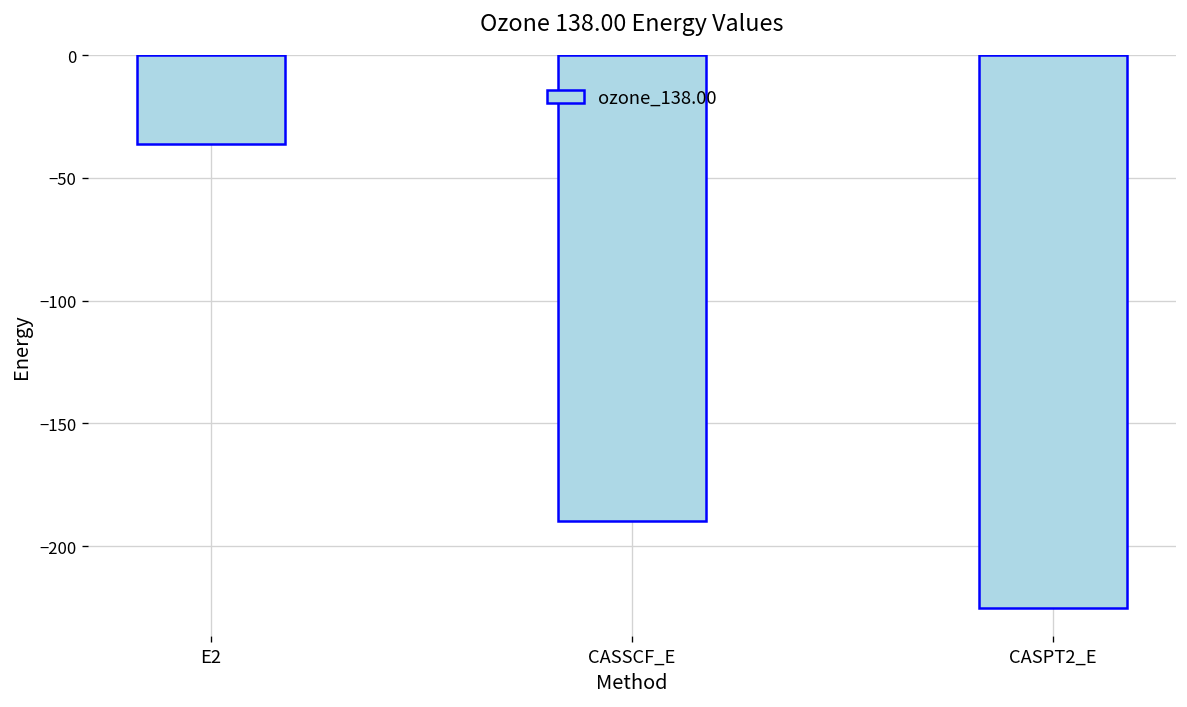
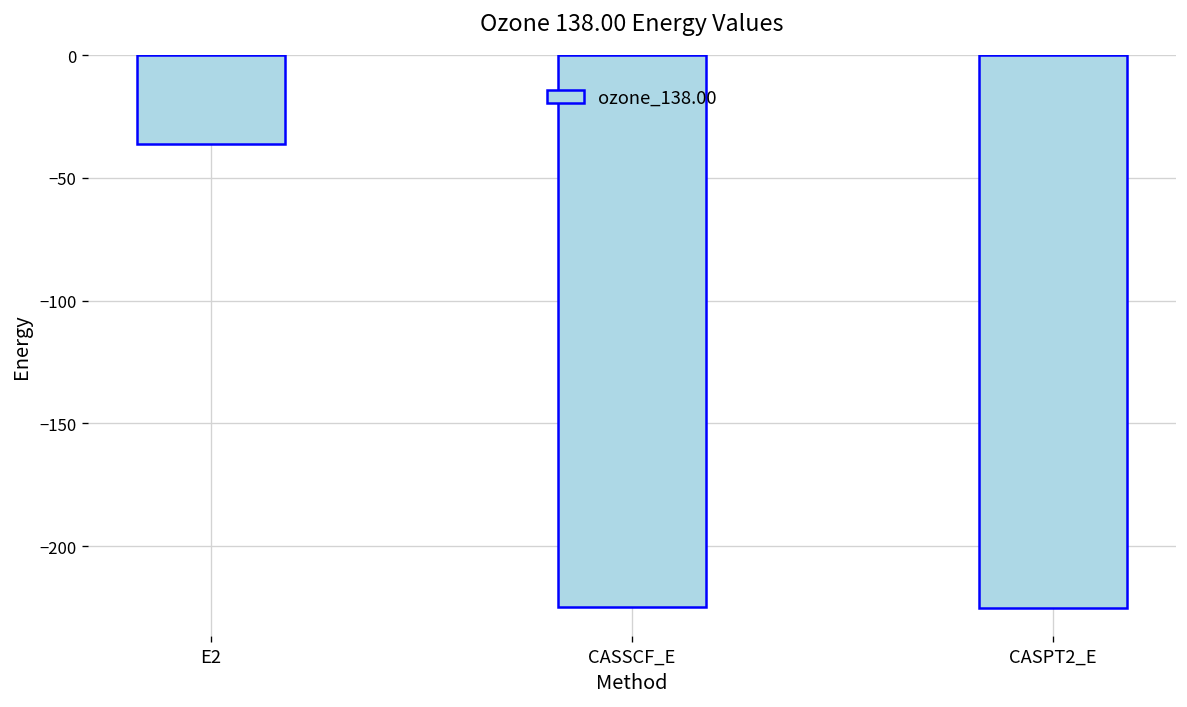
  {
    "E2": -36,
-   "CASSCF_E": -190,
+   "CASSCF_E": -225,
    "CASPT2_E": -225
  }
